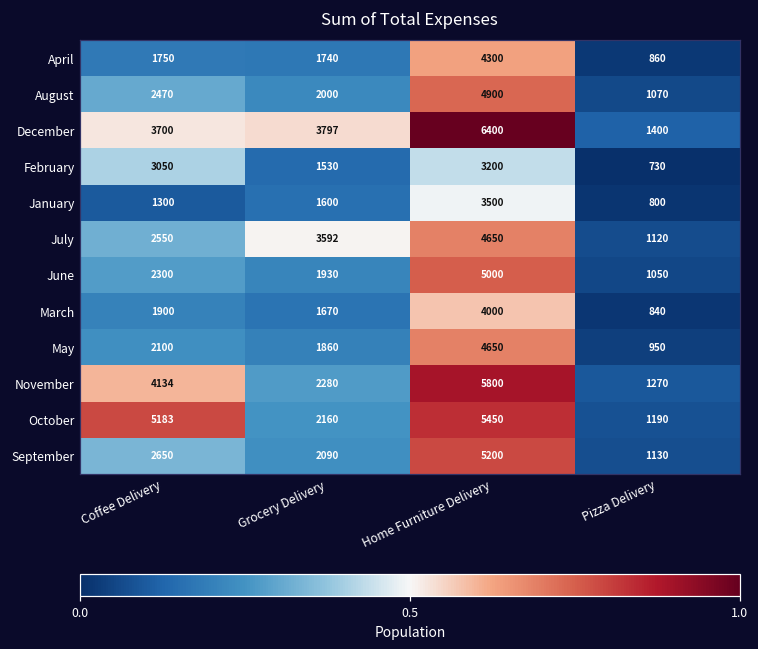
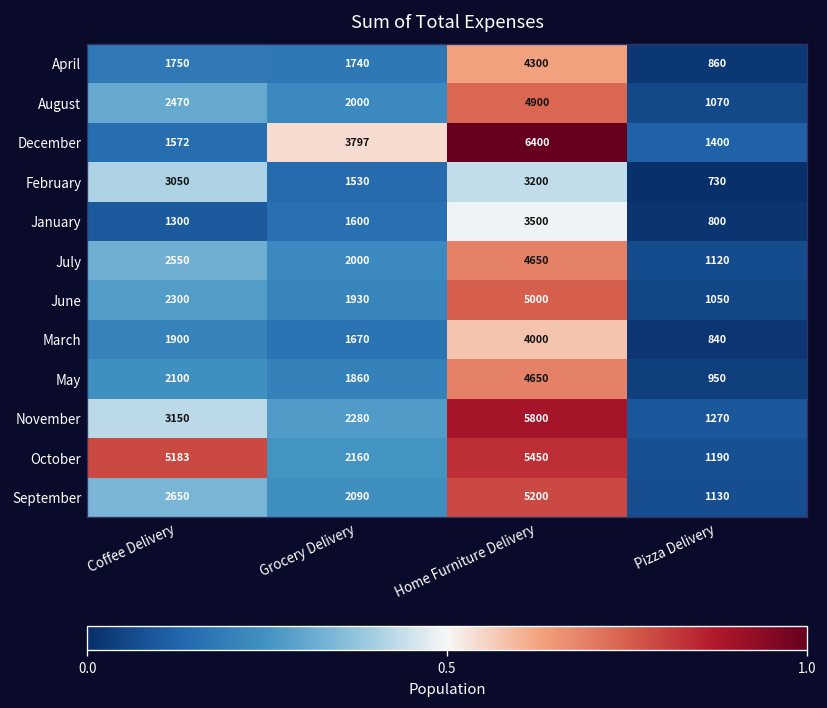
  {
    "April": {
      "Coffee Delivery": 1750,
      "Grocery Delivery": 1740,
      "Home Furniture Delivery": 4300,
      "Pizza Delivery": 860
    },
    "August": {
      "Coffee Delivery": 2470,
      "Grocery Delivery": 2000,
      "Home Furniture Delivery": 4900,
      "Pizza Delivery": 1070
    },
    "December": {
-     "Coffee Delivery": 3700,
+     "Coffee Delivery": 1572,
      "Grocery Delivery": 3797,
      "Home Furniture Delivery": 6400,
      "Pizza Delivery": 1400
    },
    "February": {
      "Coffee Delivery": 3050,
      "Grocery Delivery": 1530,
      "Home Furniture Delivery": 3200,
      "Pizza Delivery": 730
    },
    "January": {
      "Coffee Delivery": 1300,
      "Grocery Delivery": 1600,
      "Home Furniture Delivery": 3500,
      "Pizza Delivery": 800
    },
    "July": {
      "Coffee Delivery": 2550,
-     "Grocery Delivery": 3592,
+     "Grocery Delivery": 2000,
      "Home Furniture Delivery": 4650,
      "Pizza Delivery": 1120
    },
    "June": {
      "Coffee Delivery": 2300,
      "Grocery Delivery": 1930,
      "Home Furniture Delivery": 5000,
      "Pizza Delivery": 1050
    },
    "March": {
      "Coffee Delivery": 1900,
      "Grocery Delivery": 1670,
      "Home Furniture Delivery": 4000,
      "Pizza Delivery": 840
    },
    "May": {
      "Coffee Delivery": 2100,
      "Grocery Delivery": 1860,
      "Home Furniture Delivery": 4650,
      "Pizza Delivery": 950
    },
    "November": {
-     "Coffee Delivery": 4134,
+     "Coffee Delivery": 3150,
      "Grocery Delivery": 2280,
      "Home Furniture Delivery": 5800,
      "Pizza Delivery": 1270
    },
    "October": {
      "Coffee Delivery": 5183,
      "Grocery Delivery": 2160,
      "Home Furniture Delivery": 5450,
      "Pizza Delivery": 1190
    },
    "September": {
      "Coffee Delivery": 2650,
      "Grocery Delivery": 2090,
      "Home Furniture Delivery": 5200,
      "Pizza Delivery": 1130
    }
  }
